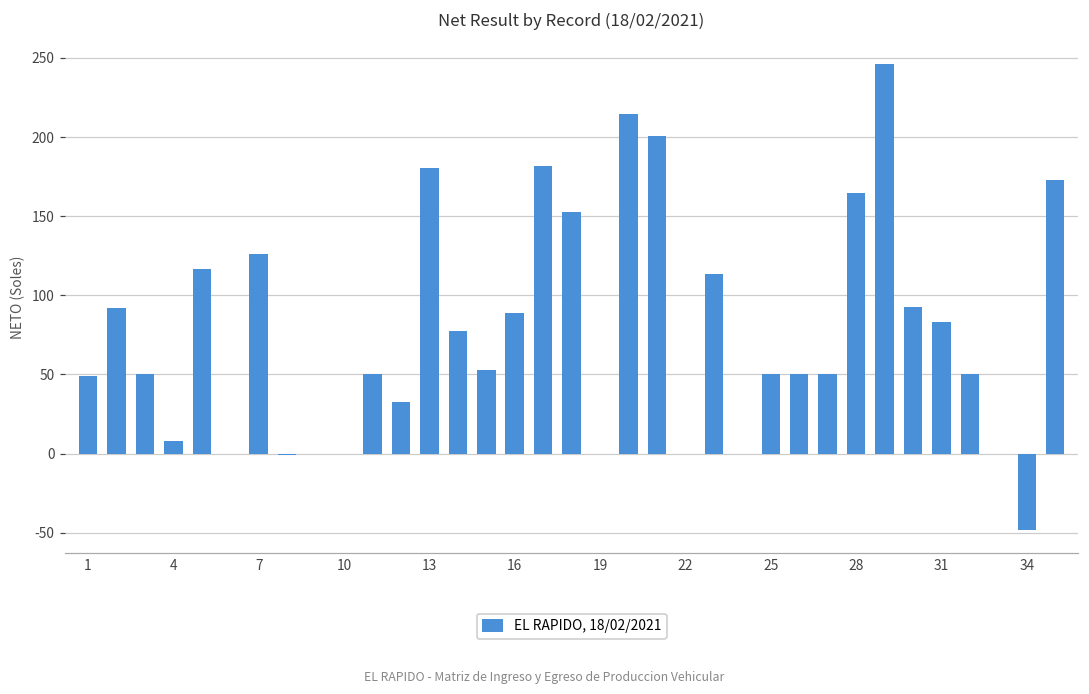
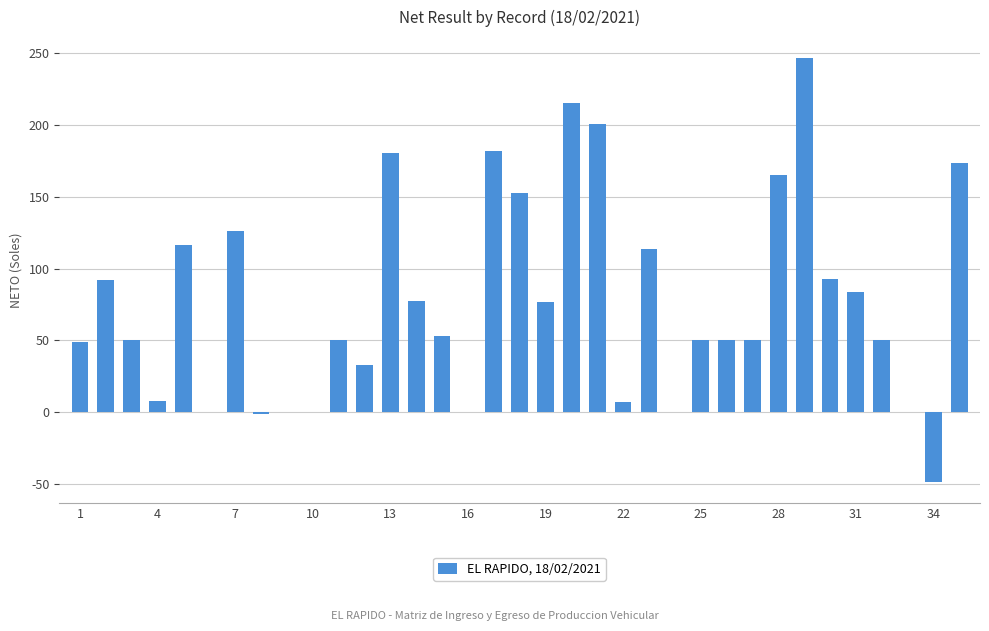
  {
    "1": 49,
    "4": 8,
    "7": 126,
    "10": 0,
    "13": 180,
-   "16": 89,
-   "19": 0,
-   "22": 0,
+   "16": 0,
+   "19": 77,
+   "22": 7,
    "25": 50,
    "28": 165,
    "31": 83,
    "34": -48
  }
